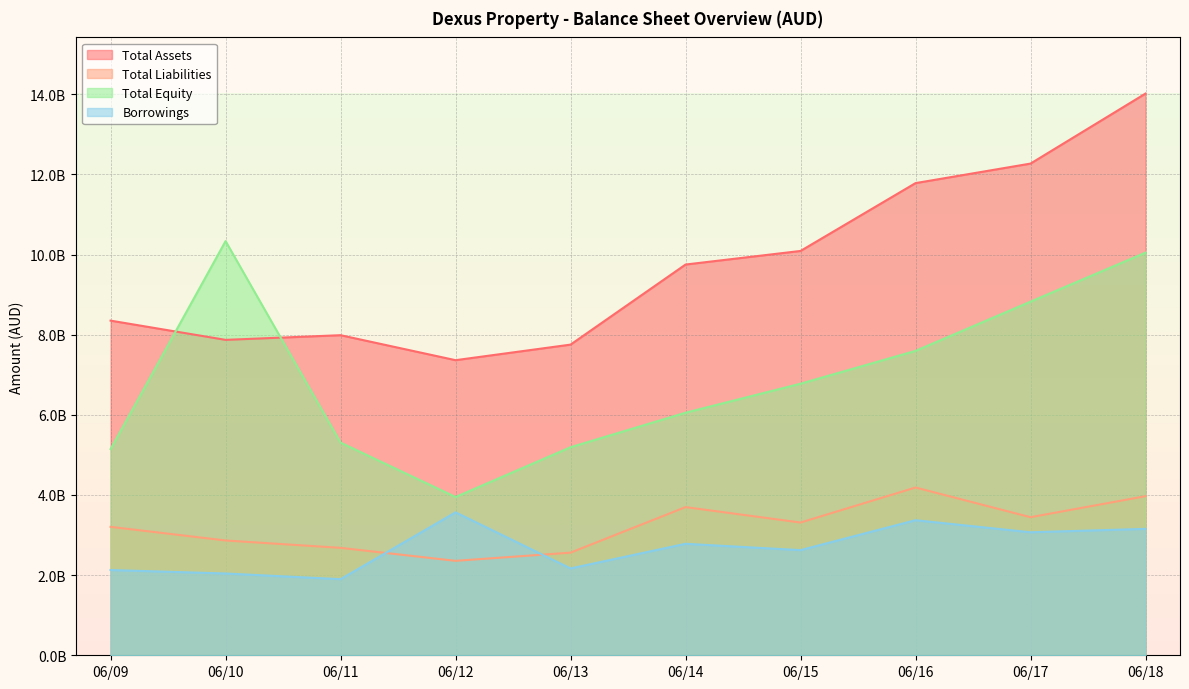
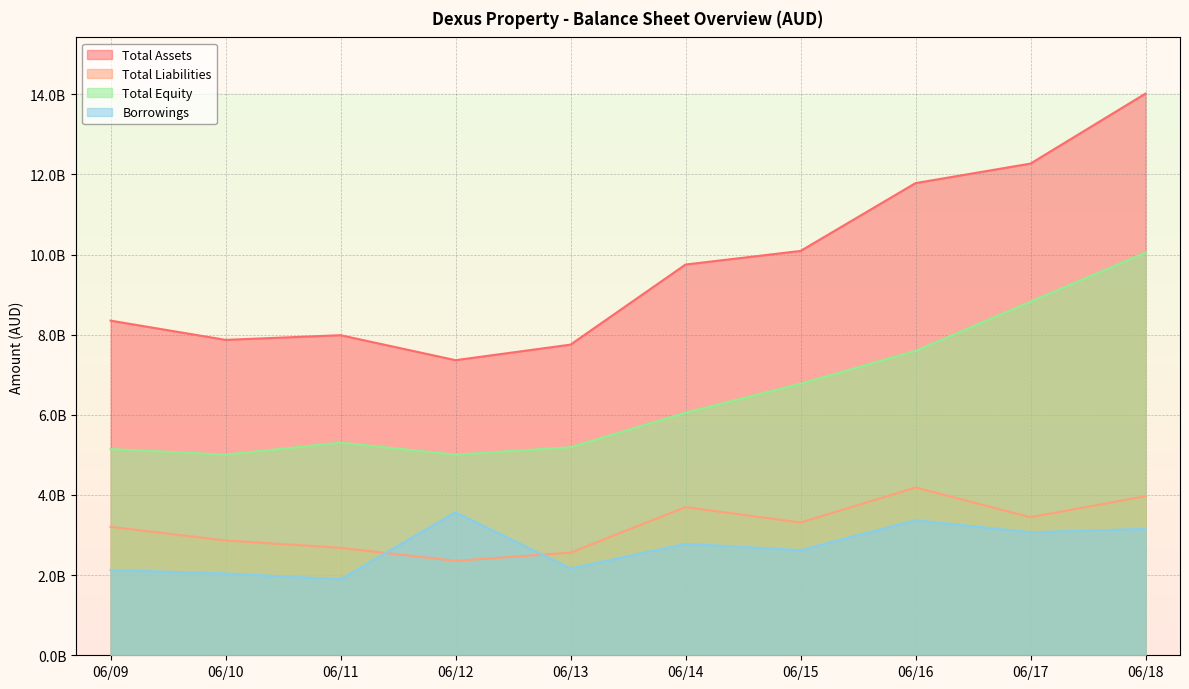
  {
    "Total Equity": {
      "06/09": 5100000000,
-     "06/10": 10300000000,
+     "06/10": 5000000000,
      "06/11": 5300000000,
-     "06/12": 3900000000,
+     "06/12": 5000000000,
      "06/13": 5200000000,
      "06/14": 6100000000,
      "06/15": 6800000000,
      "06/16": 7600000000,
      "06/17": 8800000000,
      "06/18": 10000000000
    },
    "Borrowings": {
      "06/09": 2100000000,
      "06/10": 2000000000,
      "06/11": 1900000000,
      "06/12": 3600000000,
      "06/13": 2200000000,
      "06/14": 2800000000,
      "06/15": 2600000000,
      "06/16": 3400000000,
      "06/17": 3100000000,
      "06/18": 3200000000
    }
  }
